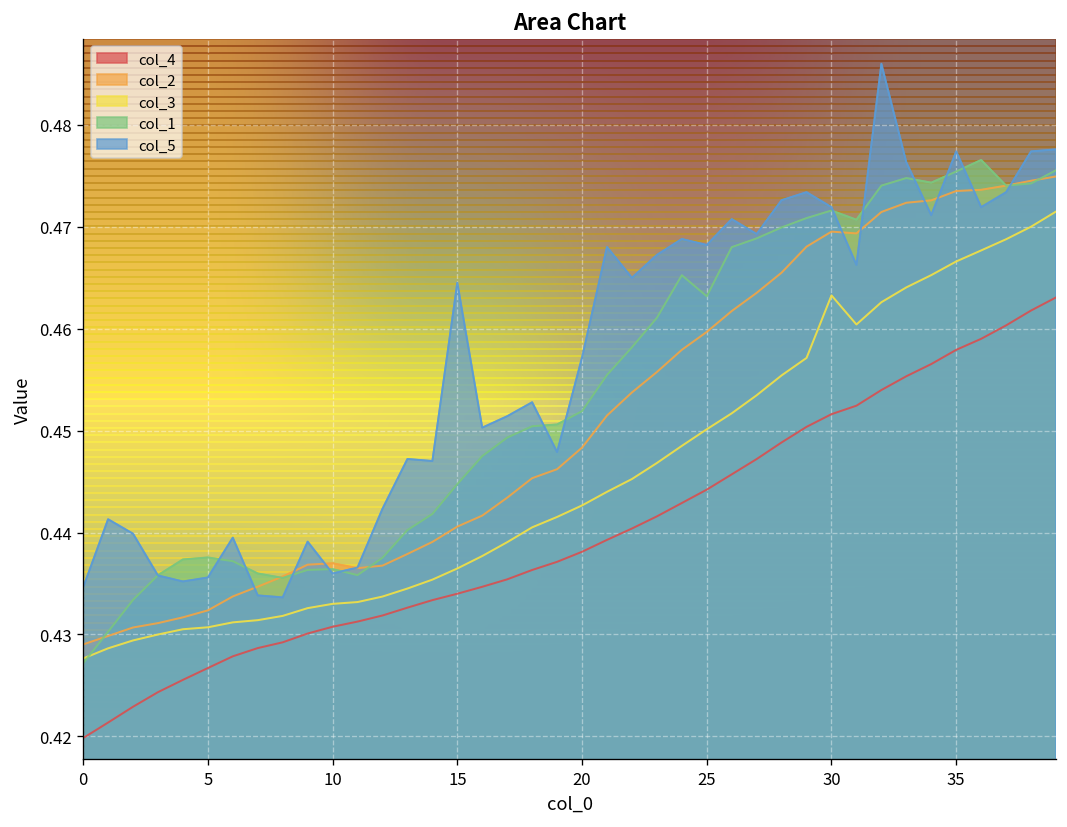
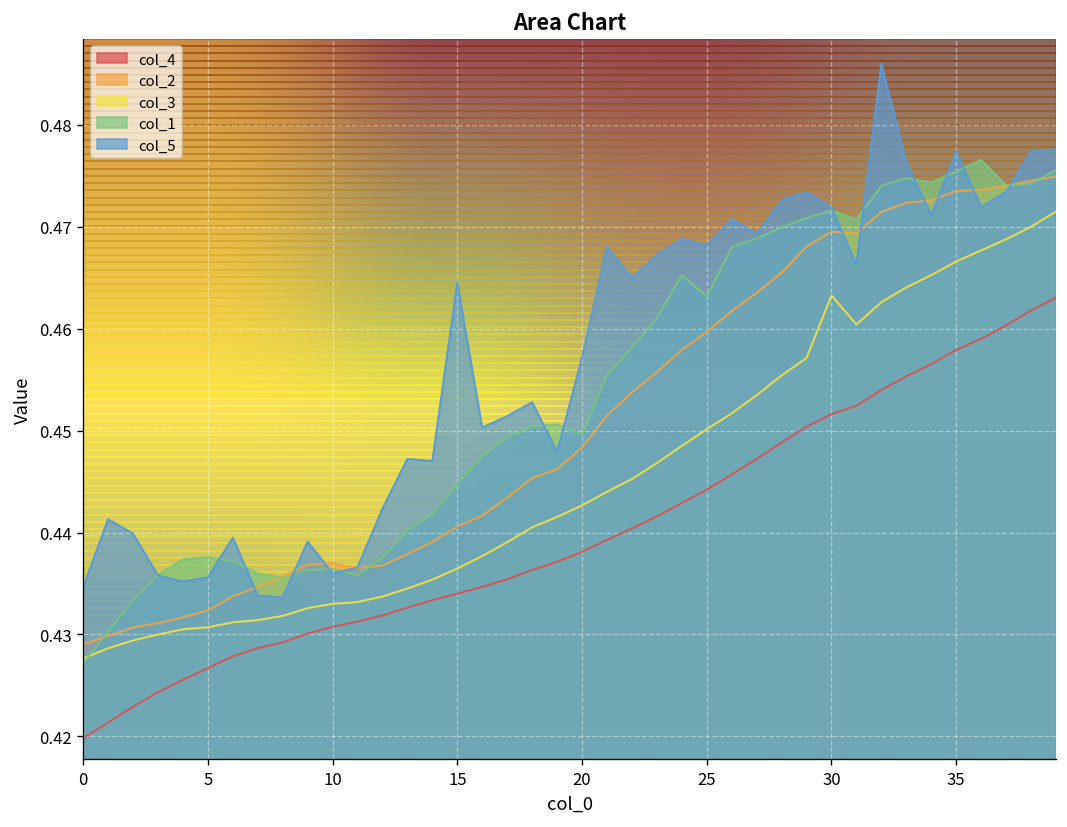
  {
    "col_4": {
      "0": 0.420,
      "5": 0.427,
      "10": 0.431,
      "15": 0.434,
      "20": 0.438,
      "25": 0.444,
      "30": 0.452,
      "35": 0.458
    },
    "col_2": {
      "0": 0.429,
      "5": 0.432,
      "10": 0.437,
      "15": 0.441,
      "20": 0.448,
      "25": 0.460,
      "30": 0.470,
      "35": 0.474
    },
    "col_3": {
      "0": 0.428,
      "5": 0.431,
      "10": 0.433,
      "15": 0.436,
      "20": 0.443,
      "25": 0.450,
      "30": 0.463,
      "35": 0.467
    },
    "col_1": {
      "0": 0.427,
      "5": 0.438,
      "10": 0.436,
      "15": 0.445,
-     "20": 0.452,
+     "20": 0.450,
      "25": 0.463,
      "30": 0.472,
      "35": 0.475
    },
    "col_5": {
      "0": 0.435,
      "5": 0.436,
      "10": 0.436,
      "15": 0.465,
      "20": 0.457,
      "25": 0.468,
      "30": 0.472,
      "35": 0.477
    }
  }
